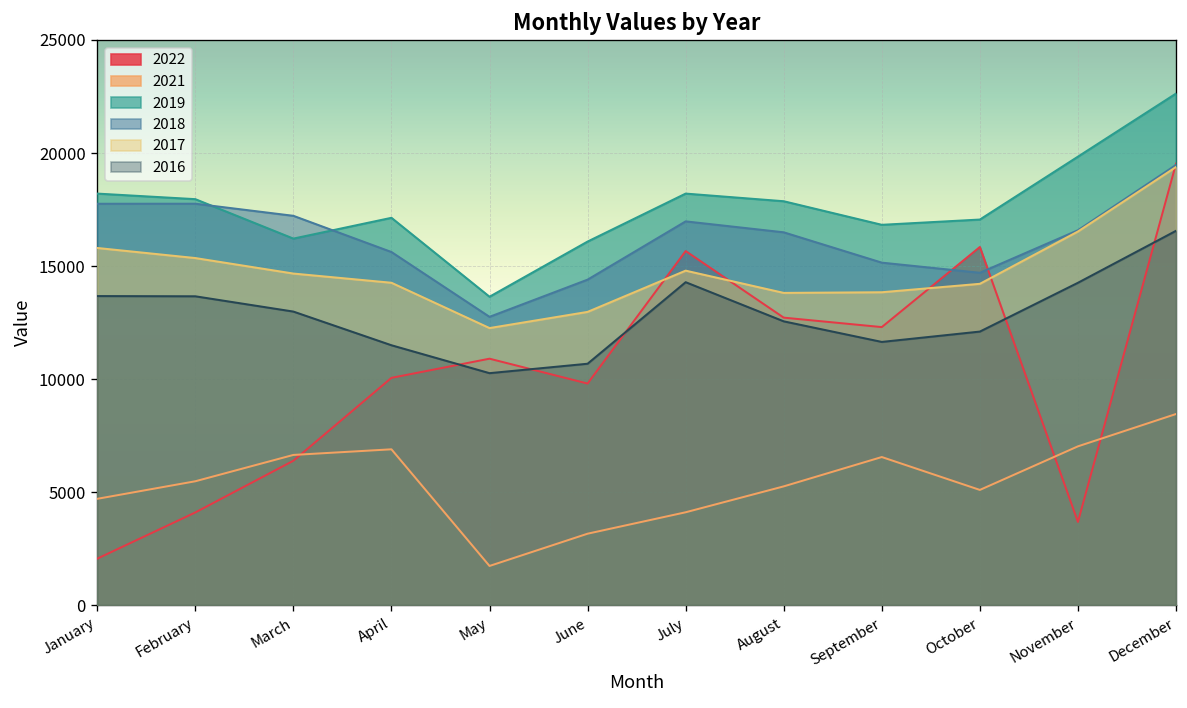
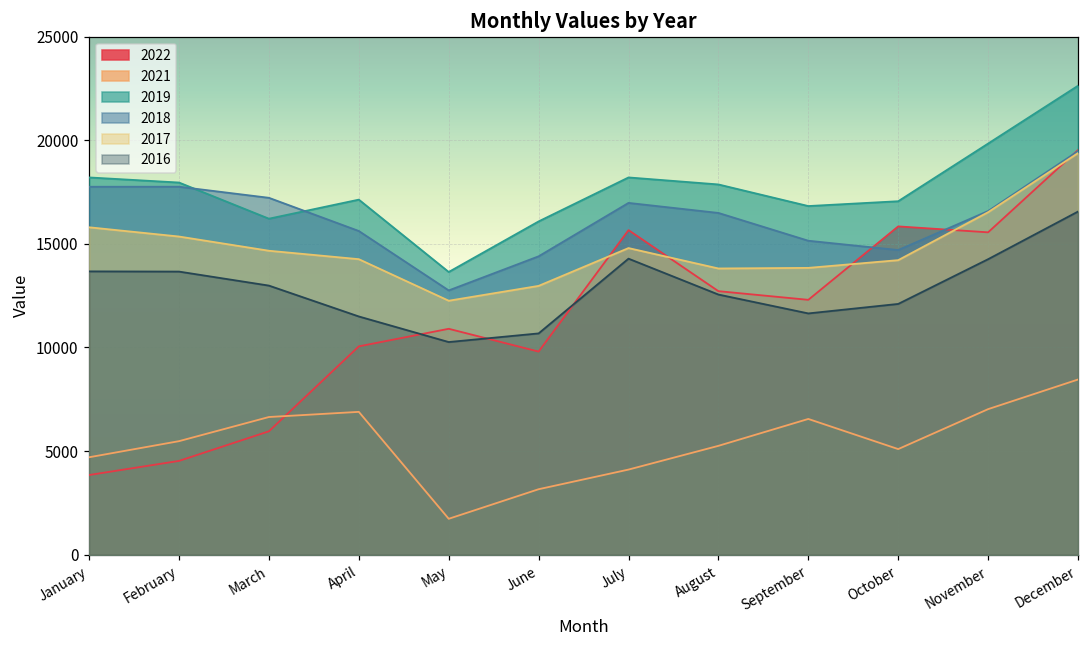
  {
    "2022": {
-     "January": 2100,
-     "February": 4100,
-     "March": 6400,
+     "January": 3800,
+     "February": 4500,
+     "March": 6000,
      "April": 10100,
      "May": 10900,
      "June": 9800,
      "July": 15700,
      "August": 12700,
      "September": 12300,
      "October": 15800,
-     "November": 3700
+     "November": 15600
    }
  }
